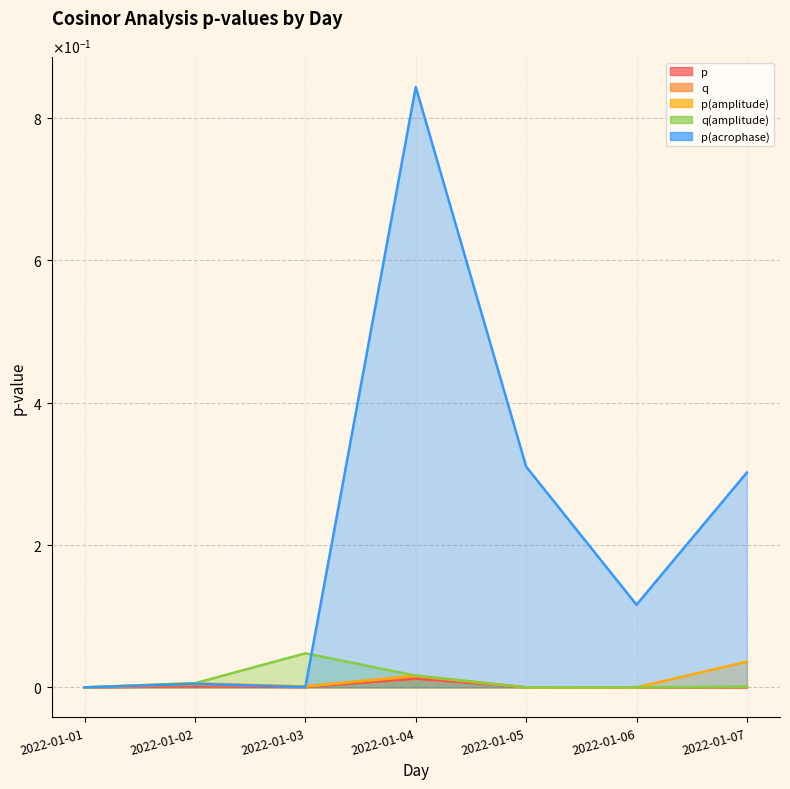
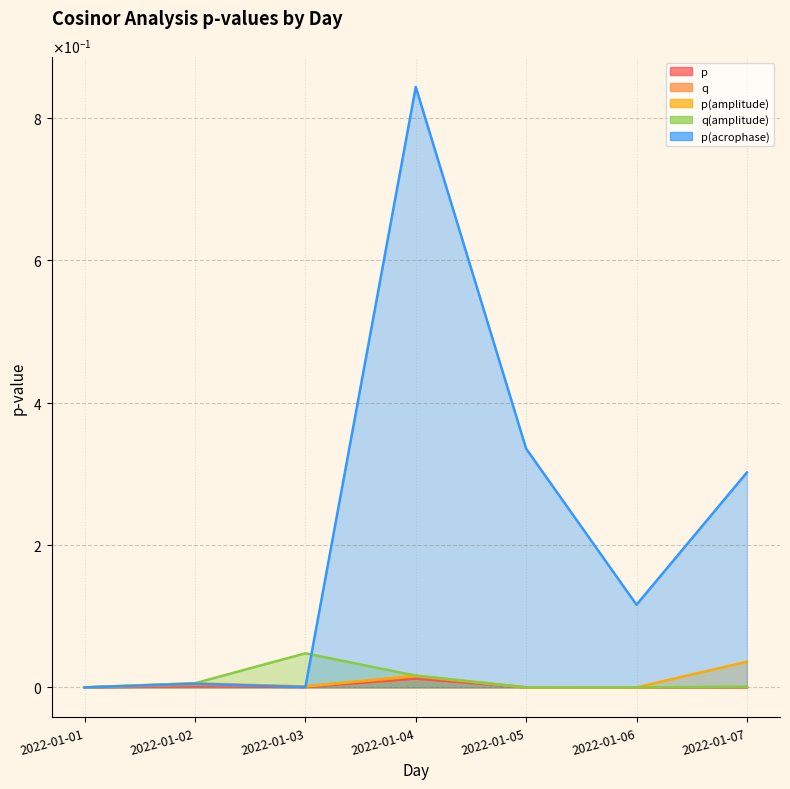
  {
    "q(amplitude)": {
      "2022-01-03": 0.05
    },
    "p(acrophase)": {
      "2022-01-04": 0.84,
-     "2022-01-05": 0.31,
+     "2022-01-05": 0.34,
      "2022-01-06": 0.12,
      "2022-01-07": 0.30
    }
  }
